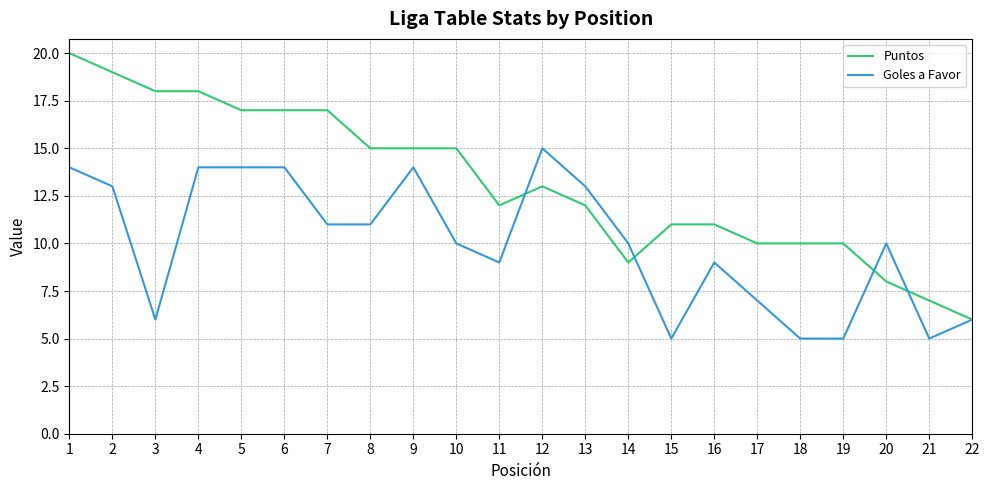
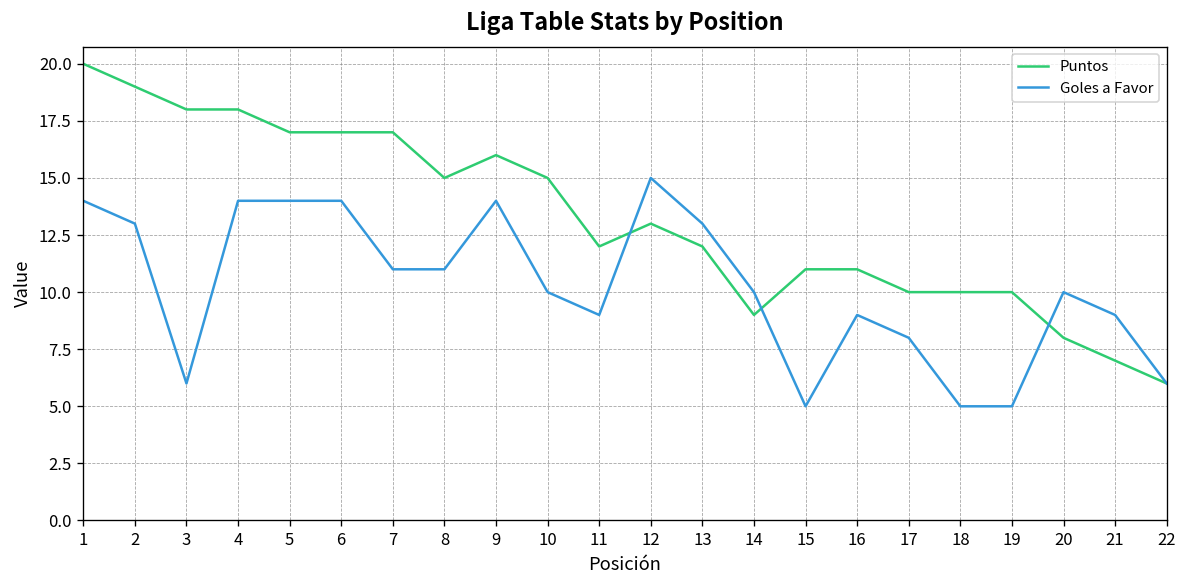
  {
    "Puntos": {
      "1": 20,
      "2": 19,
      "3": 18,
      "4": 18,
      "5": 17,
      "6": 17,
      "7": 17,
      "8": 15,
-     "9": 15,
+     "9": 16,
      "10": 15,
      "11": 12,
      "12": 13,
      "13": 12,
      "14": 9,
      "15": 11,
      "16": 11,
      "17": 10,
      "18": 10,
      "19": 10,
      "20": 8,
      "21": 7
    },
    "Goles a Favor": {
      "1": 14,
      "2": 13,
      "3": 6,
      "4": 14,
      "5": 14,
      "6": 14,
      "7": 11,
      "8": 11,
      "9": 14,
      "10": 10,
      "11": 9,
      "12": 15,
      "13": 13,
      "14": 10,
      "15": 5,
      "16": 9,
-     "17": 7,
+     "17": 8,
      "18": 5,
      "19": 5,
      "20": 10,
-     "21": 5
+     "21": 9
    }
  }
